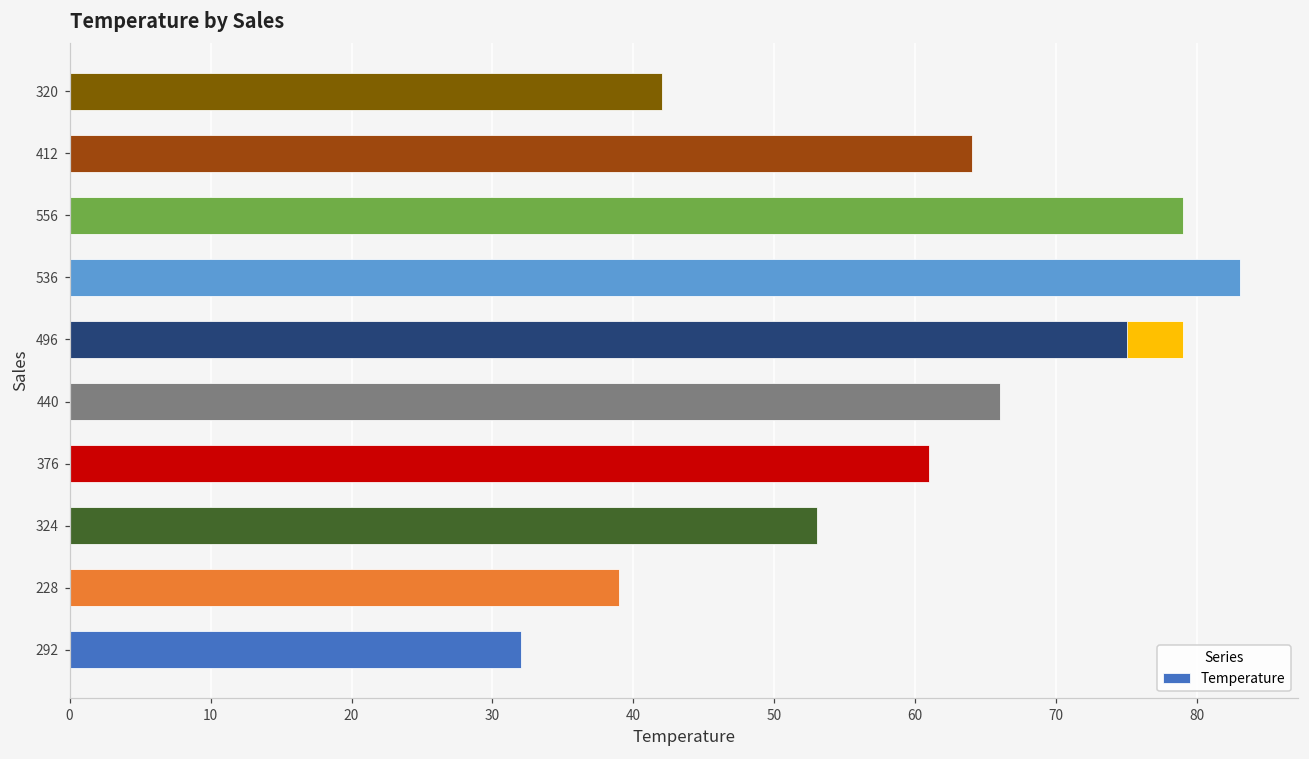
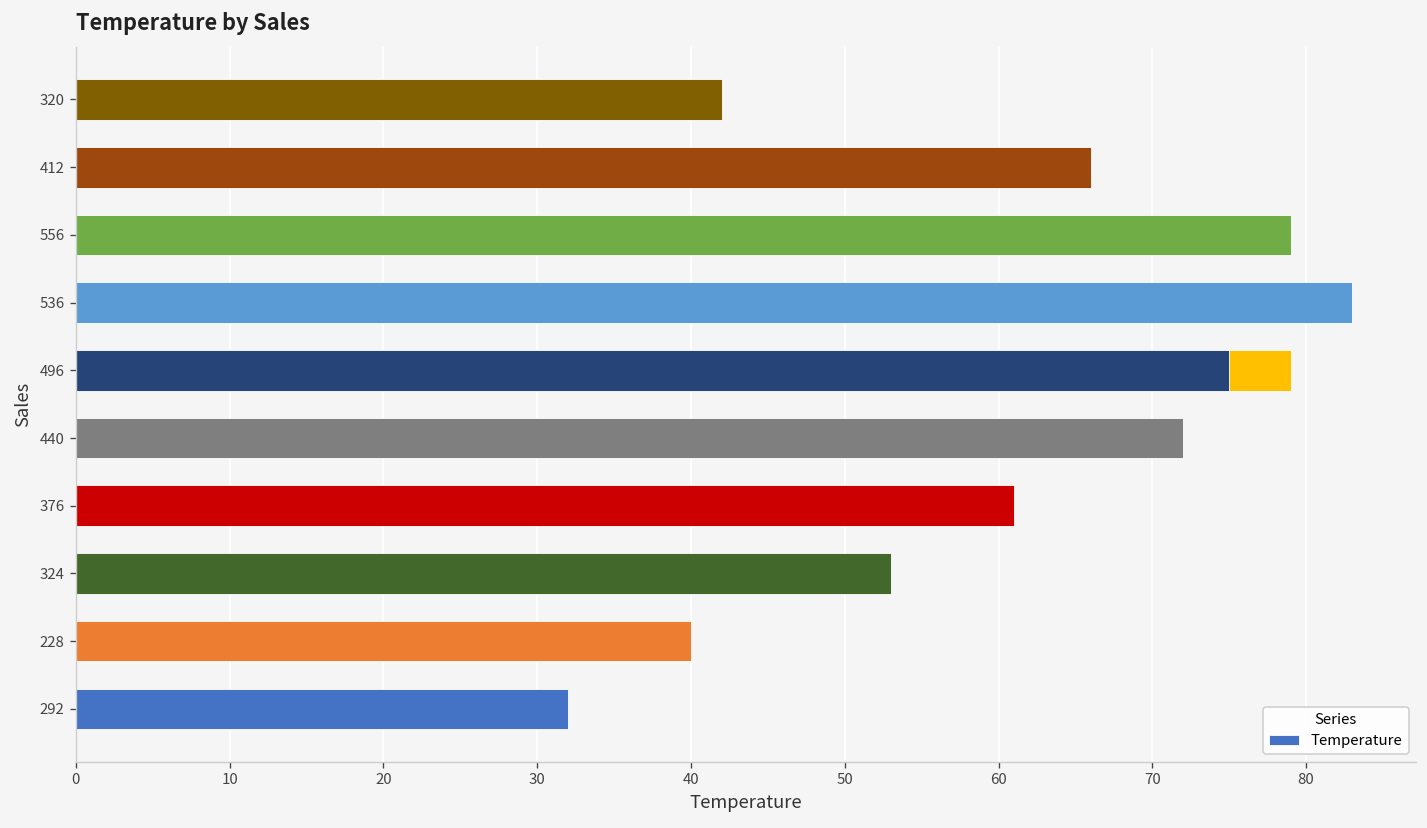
  {
    "320": 42,
-   "412": 64,
+   "412": 66,
    "556": 79,
    "536": 83,
-   "440": 66,
+   "440": 72,
    "376": 61,
-   "228": 39,
+   "228": 40,
    "292": 32
  }
